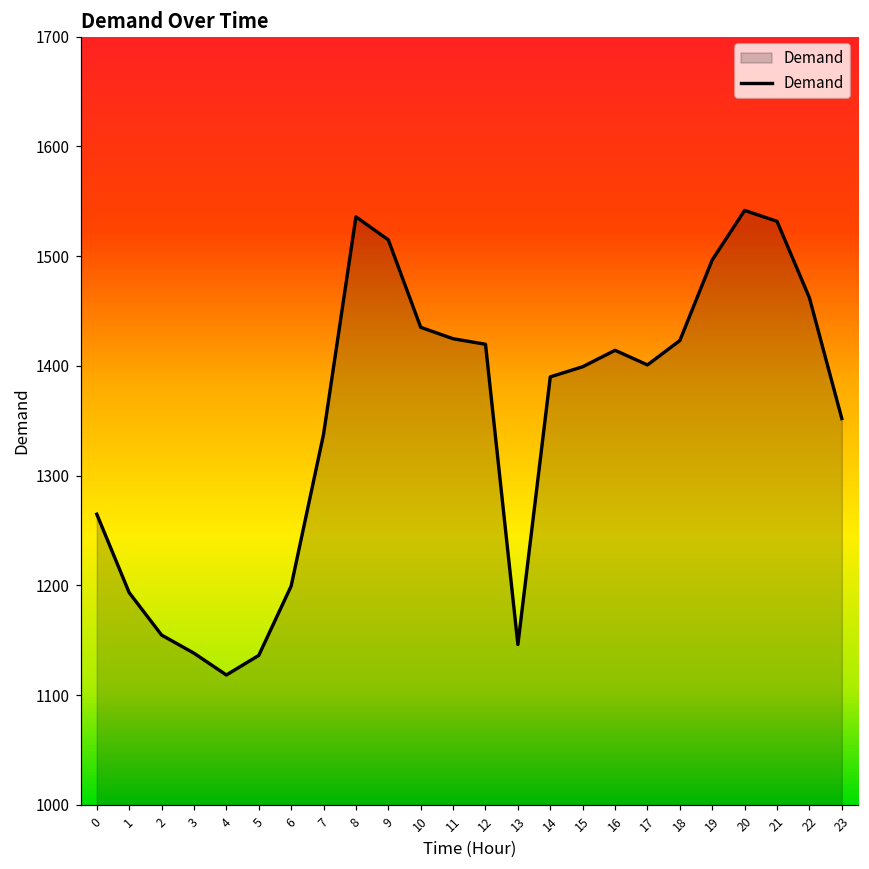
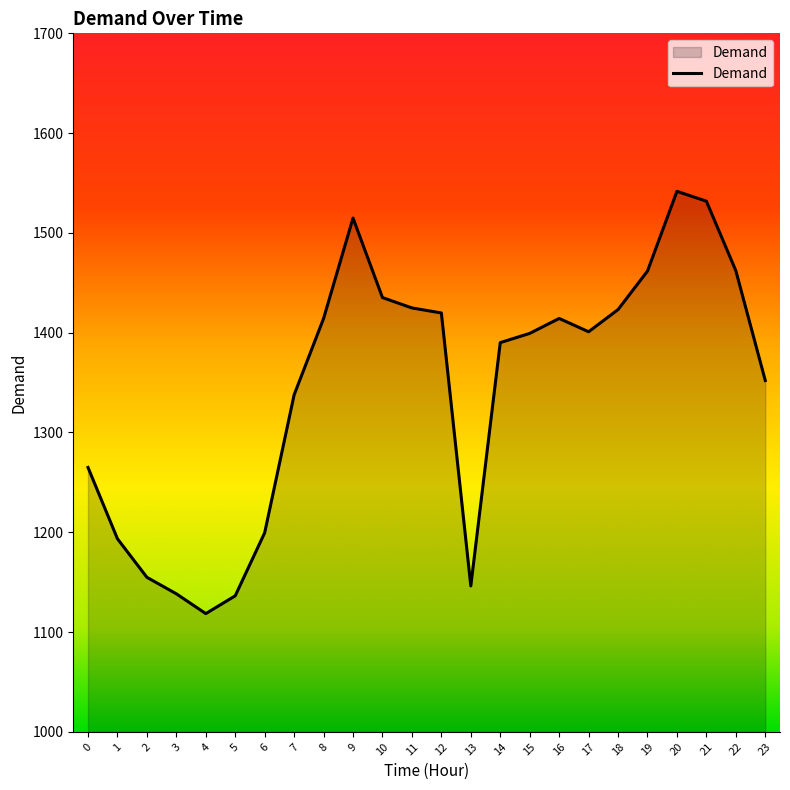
  {
    "0": 1260,
    "1": 1190,
    "2": 1150,
    "3": 1140,
    "4": 1120,
    "5": 1140,
    "6": 1200,
    "7": 1340,
-   "8": 1540,
+   "8": 1410,
    "9": 1510,
    "10": 1440,
    "11": 1420,
    "12": 1420,
    "13": 1150,
    "14": 1390,
    "15": 1400,
    "16": 1410,
    "17": 1400,
    "18": 1420,
-   "19": 1500,
+   "19": 1460,
    "20": 1540,
    "21": 1530,
    "22": 1460,
    "23": 1350
  }
